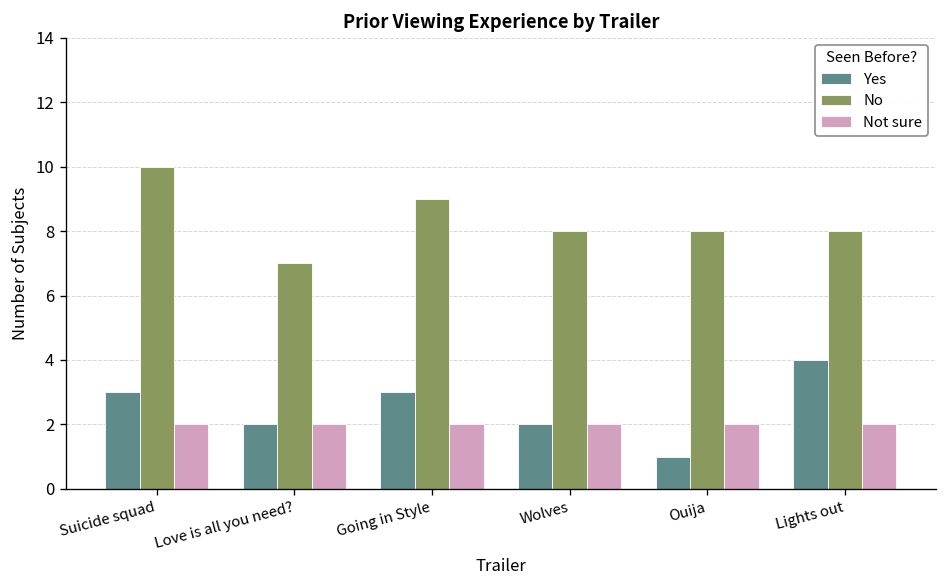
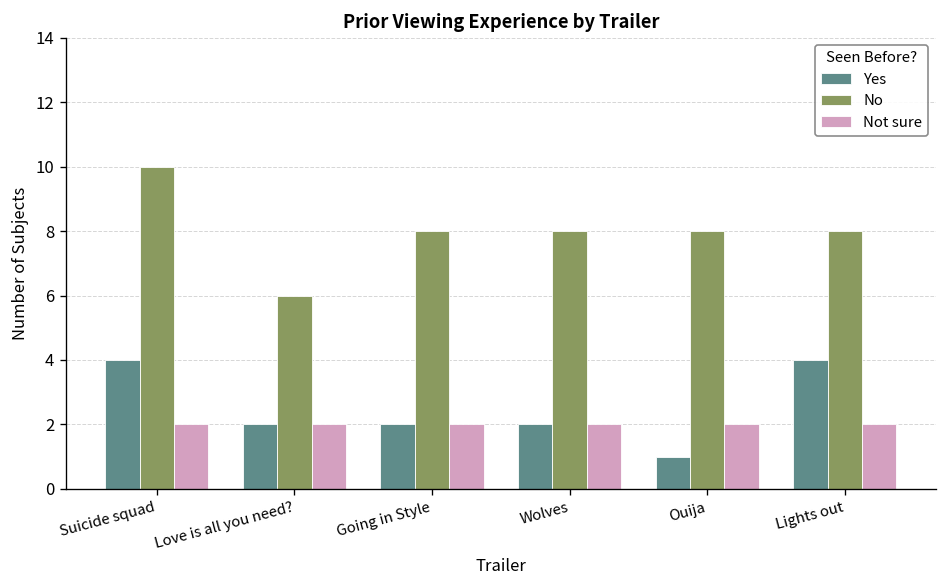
  {
    "Yes": {
-     "Suicide squad": 3,
+     "Suicide squad": 4,
      "Love is all you need?": 2,
-     "Going in Style": 3,
+     "Going in Style": 2,
      "Wolves": 2,
      "Ouija": 1,
      "Lights out": 4
    },
    "No": {
      "Suicide squad": 10,
-     "Love is all you need?": 7,
-     "Going in Style": 9,
+     "Love is all you need?": 6,
+     "Going in Style": 8,
      "Wolves": 8,
      "Ouija": 8,
      "Lights out": 8
    },
    "Not sure": {
      "Suicide squad": 2,
      "Love is all you need?": 2,
      "Going in Style": 2,
      "Wolves": 2,
      "Ouija": 2,
      "Lights out": 2
    }
  }
